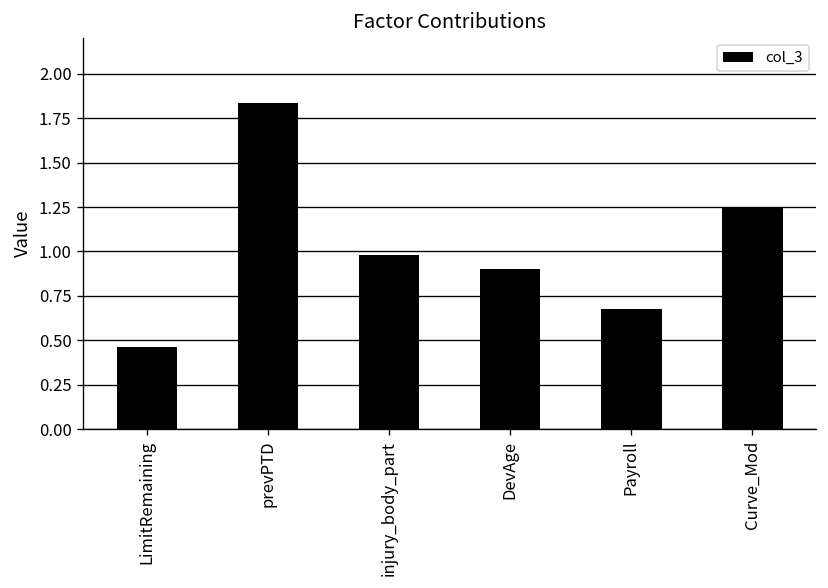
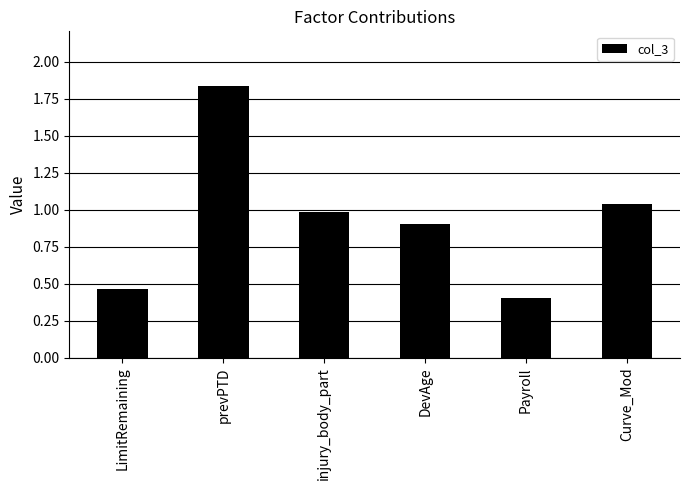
  {
    "LimitRemaining": 0.46,
    "prevPTD": 1.84,
    "injury_body_part": 0.98,
    "DevAge": 0.90,
-   "Payroll": 0.68,
-   "Curve_Mod": 1.25
+   "Payroll": 0.40,
+   "Curve_Mod": 1.03
  }
